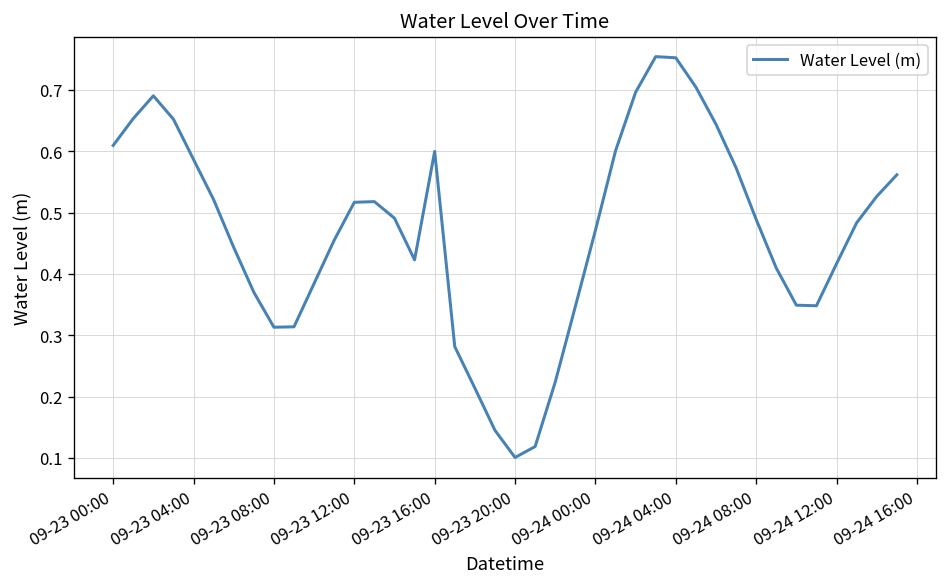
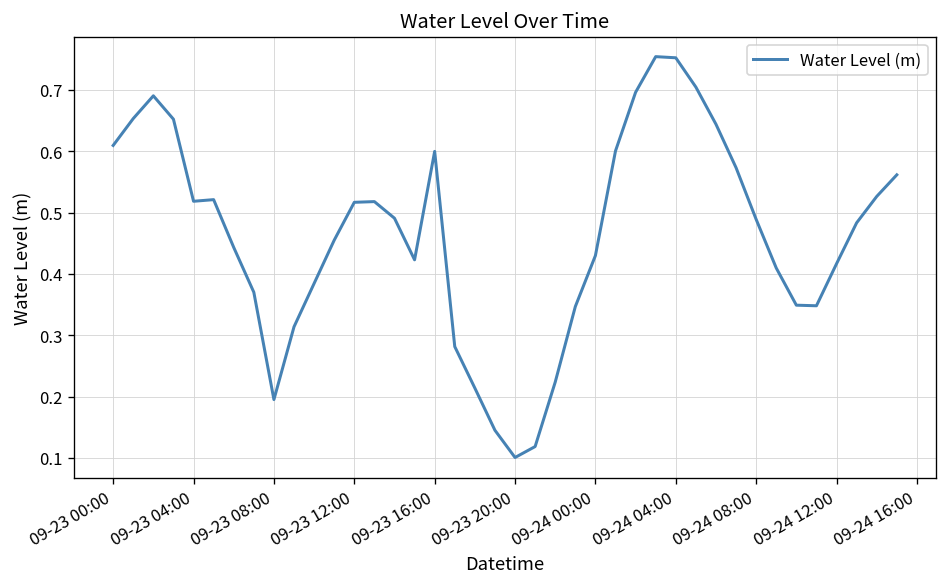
  {
    "09-23 00:00": 0.61,
-   "09-23 04:00": 0.59,
-   "09-23 08:00": 0.31,
+   "09-23 04:00": 0.52,
+   "09-23 08:00": 0.20,
    "09-23 12:00": 0.52,
    "09-23 16:00": 0.60,
    "09-23 20:00": 0.10,
-   "09-24 00:00": 0.47,
+   "09-24 00:00": 0.43,
    "09-24 04:00": 0.75,
    "09-24 08:00": 0.49,
    "09-24 12:00": 0.42
  }
